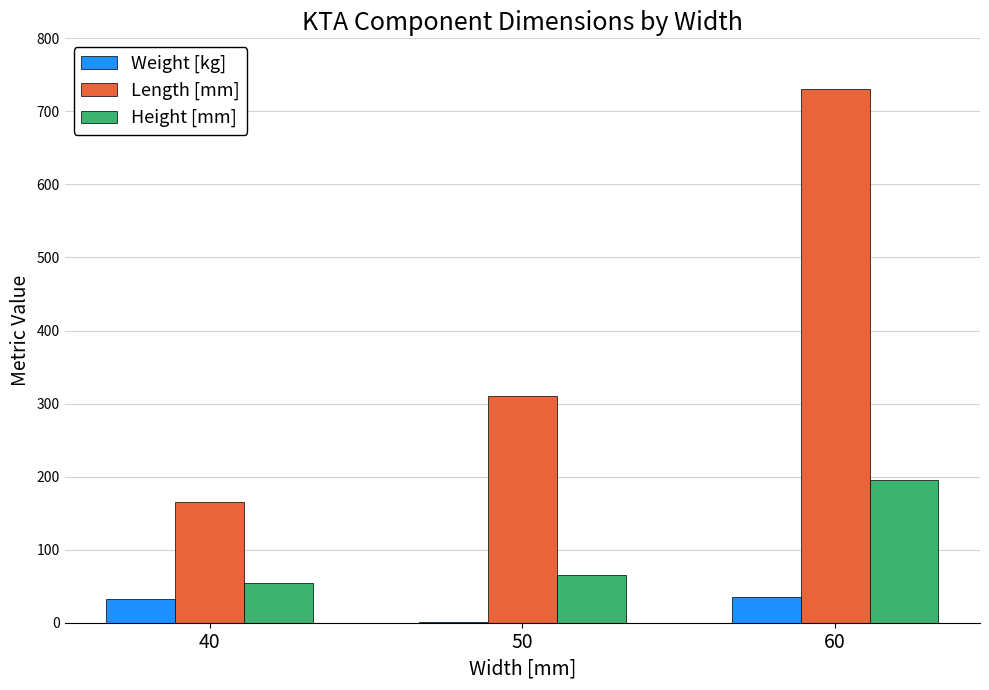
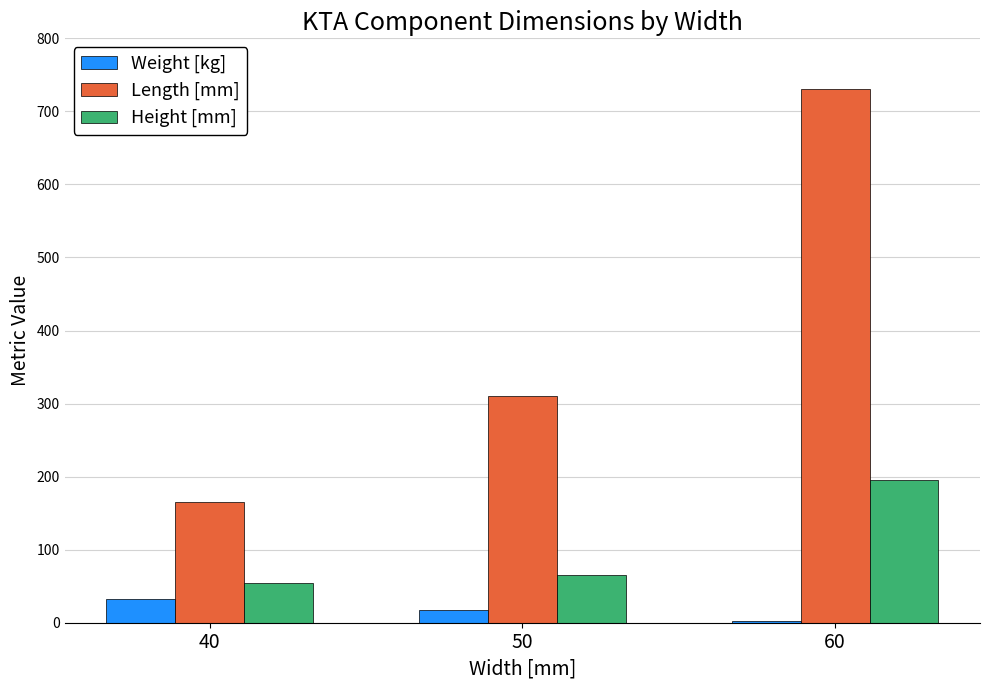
  {
    "Weight [kg]": {
      "40": 30,
-     "50": 0,
-     "60": 40
+     "50": 20,
+     "60": 0
    },
    "Length [mm]": {
      "40": 170,
      "50": 310,
      "60": 730
    },
    "Height [mm]": {
      "40": 60,
      "50": 70,
      "60": 200
    }
  }
